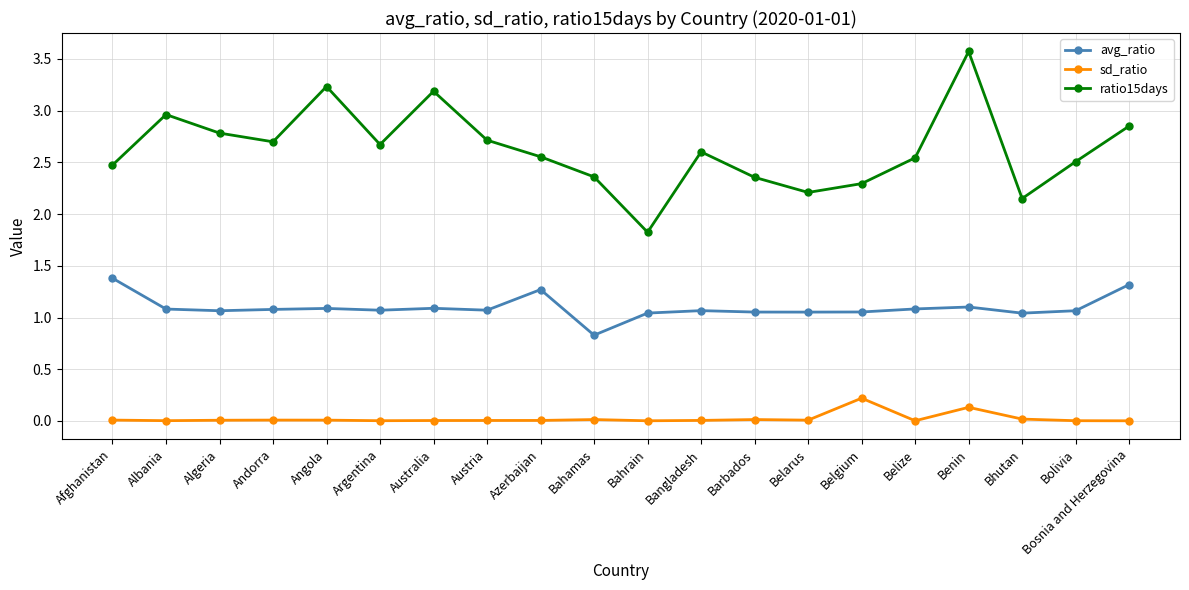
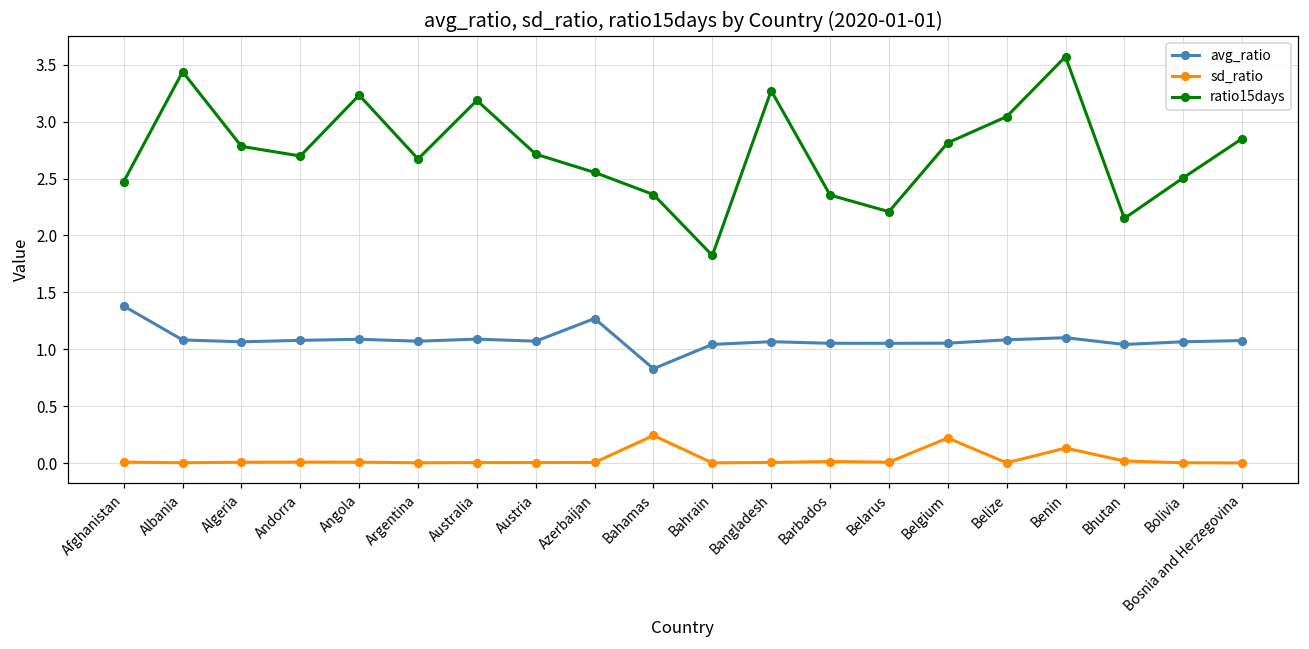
  {
    "avg_ratio": {
      "Afghanistan": 1.38,
      "Albania": 1.08,
      "Algeria": 1.07,
      "Andorra": 1.08,
      "Angola": 1.09,
      "Argentina": 1.07,
      "Australia": 1.09,
      "Austria": 1.07,
      "Azerbaijan": 1.27,
      "Bahamas": 0.83,
      "Bahrain": 1.04,
      "Bangladesh": 1.07,
      "Barbados": 1.05,
      "Belarus": 1.05,
      "Belgium": 1.05,
      "Belize": 1.08,
      "Benin": 1.10,
      "Bhutan": 1.04,
      "Bolivia": 1.07,
-     "Bosnia and Herzegovina": 1.32
+     "Bosnia and Herzegovina": 1.08
    },
    "sd_ratio": {
      "Afghanistan": 0.01,
      "Albania": 0.00,
      "Algeria": 0.01,
      "Andorra": 0.01,
      "Angola": 0.01,
      "Argentina": 0.00,
      "Australia": 0.00,
      "Austria": 0.00,
      "Azerbaijan": 0.01,
-     "Bahamas": 0.01,
+     "Bahamas": 0.24,
      "Bahrain": 0.00,
      "Bangladesh": 0.01,
      "Barbados": 0.01,
      "Belarus": 0.01,
      "Belgium": 0.22,
      "Belize": 0.00,
      "Benin": 0.13,
      "Bhutan": 0.02,
      "Bolivia": 0.00,
      "Bosnia and Herzegovina": 0.00
    },
    "ratio15days": {
      "Afghanistan": 2.47,
-     "Albania": 2.96,
+     "Albania": 3.44,
      "Algeria": 2.78,
      "Andorra": 2.70,
      "Angola": 3.23,
      "Argentina": 2.67,
      "Australia": 3.19,
      "Austria": 2.71,
      "Azerbaijan": 2.55,
      "Bahamas": 2.36,
      "Bahrain": 1.82,
-     "Bangladesh": 2.60,
+     "Bangladesh": 3.27,
      "Barbados": 2.36,
      "Belarus": 2.21,
-     "Belgium": 2.29,
-     "Belize": 2.54,
+     "Belgium": 2.81,
+     "Belize": 3.04,
      "Benin": 3.57,
      "Bhutan": 2.15,
      "Bolivia": 2.51,
      "Bosnia and Herzegovina": 2.85
    }
  }
